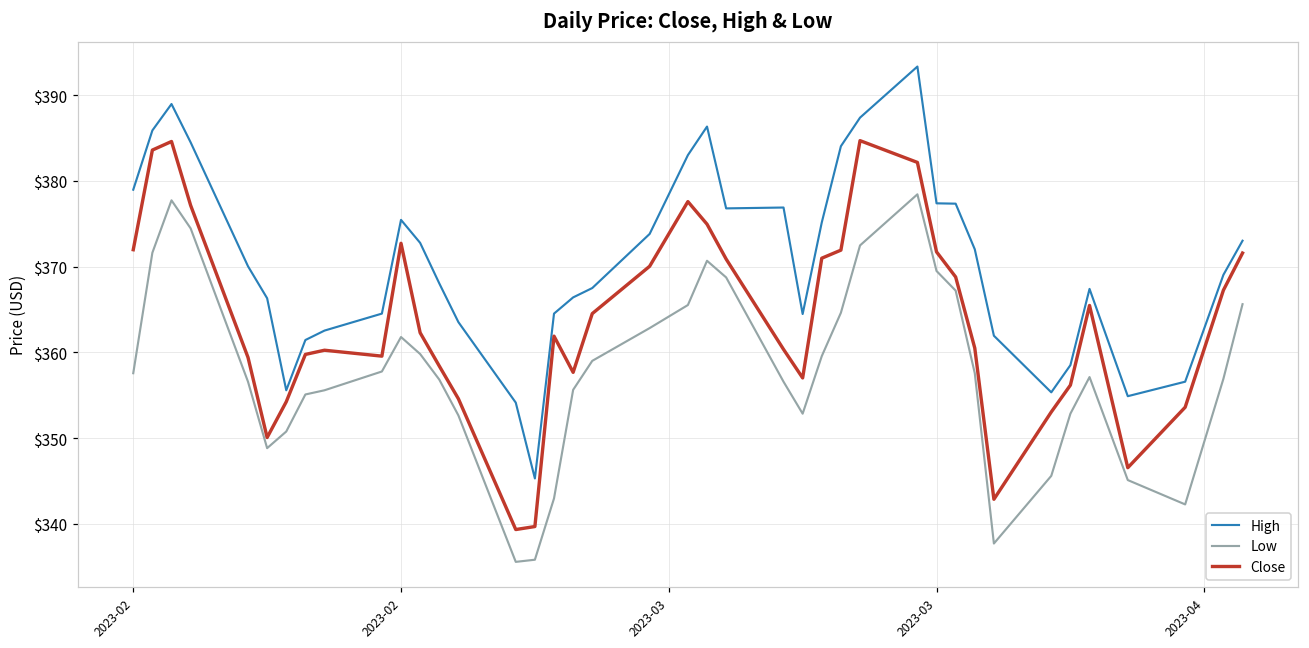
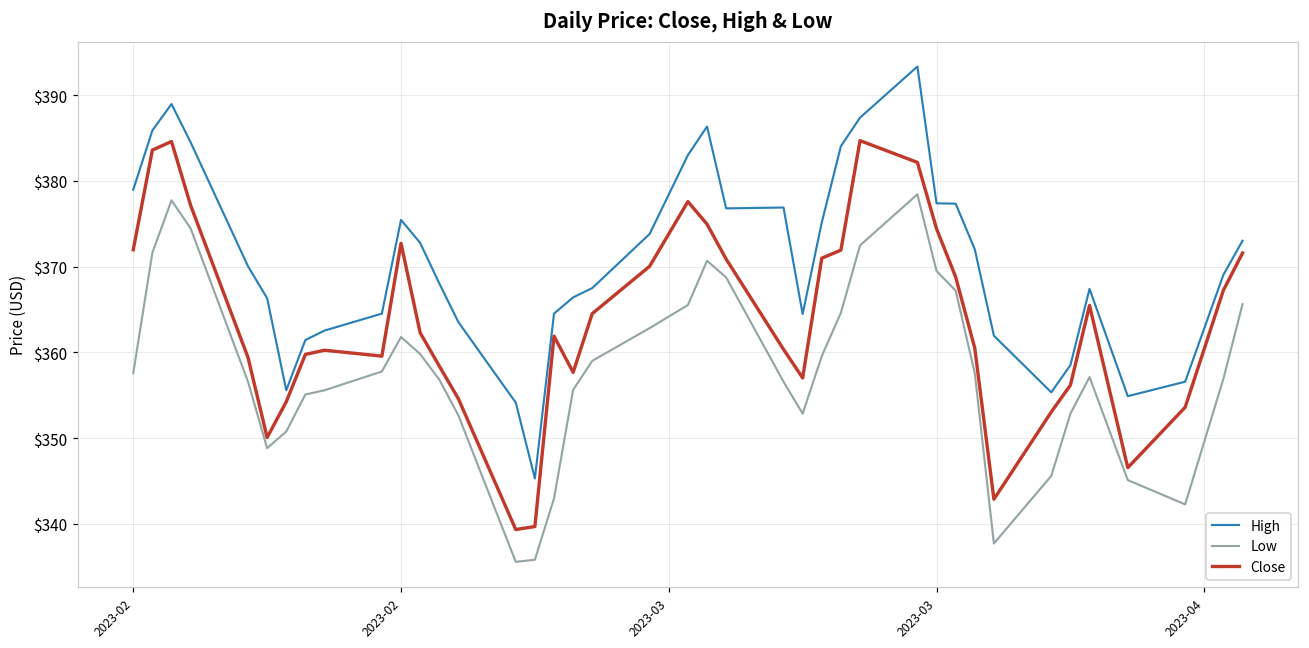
  {
    "High": {
      "2023-03": "$377"
    },
    "Low": {
      "2023-03": "$369"
    },
    "Close": {
-     "2023-03": "$372"
+     "2023-03": "$374"
    }
  }
